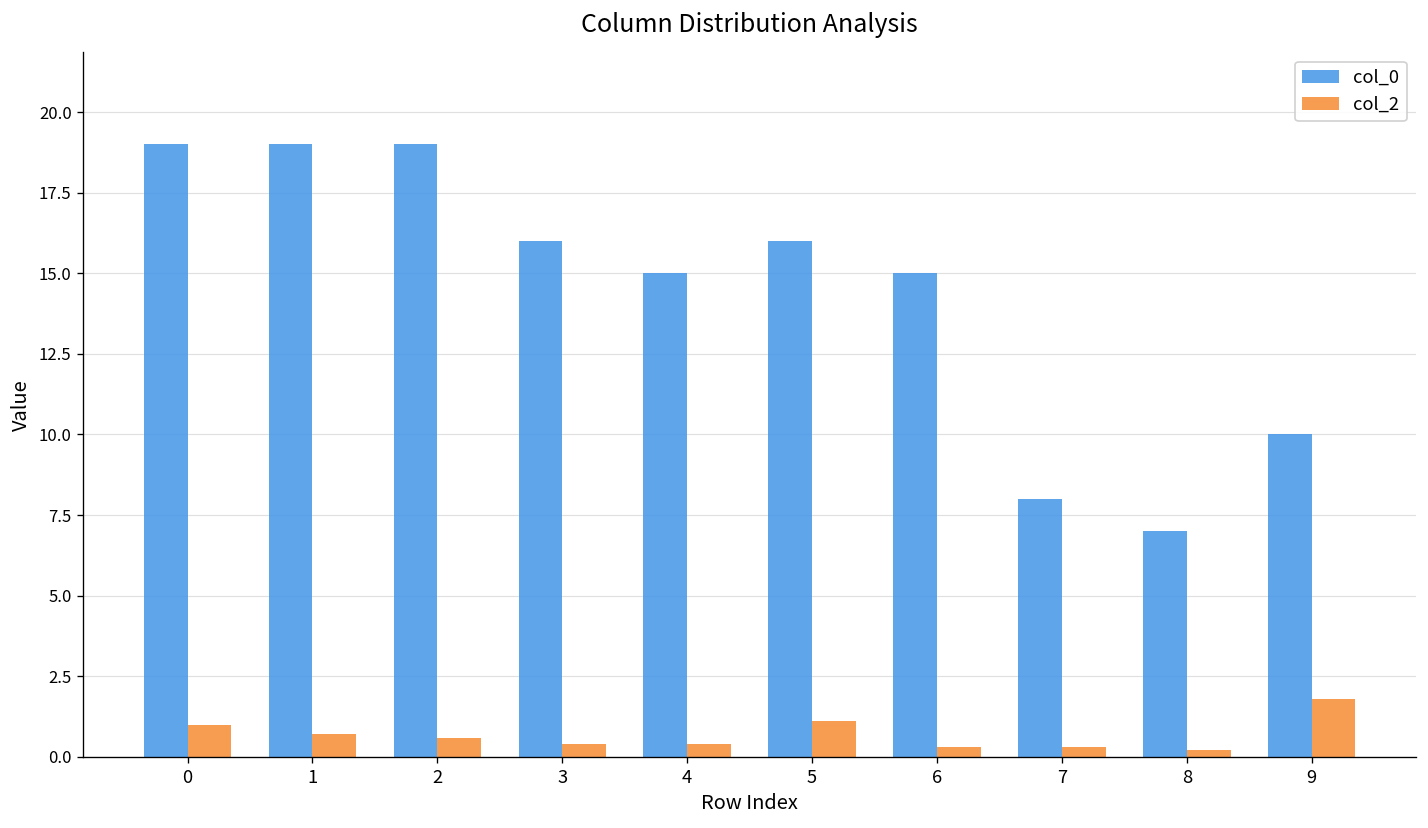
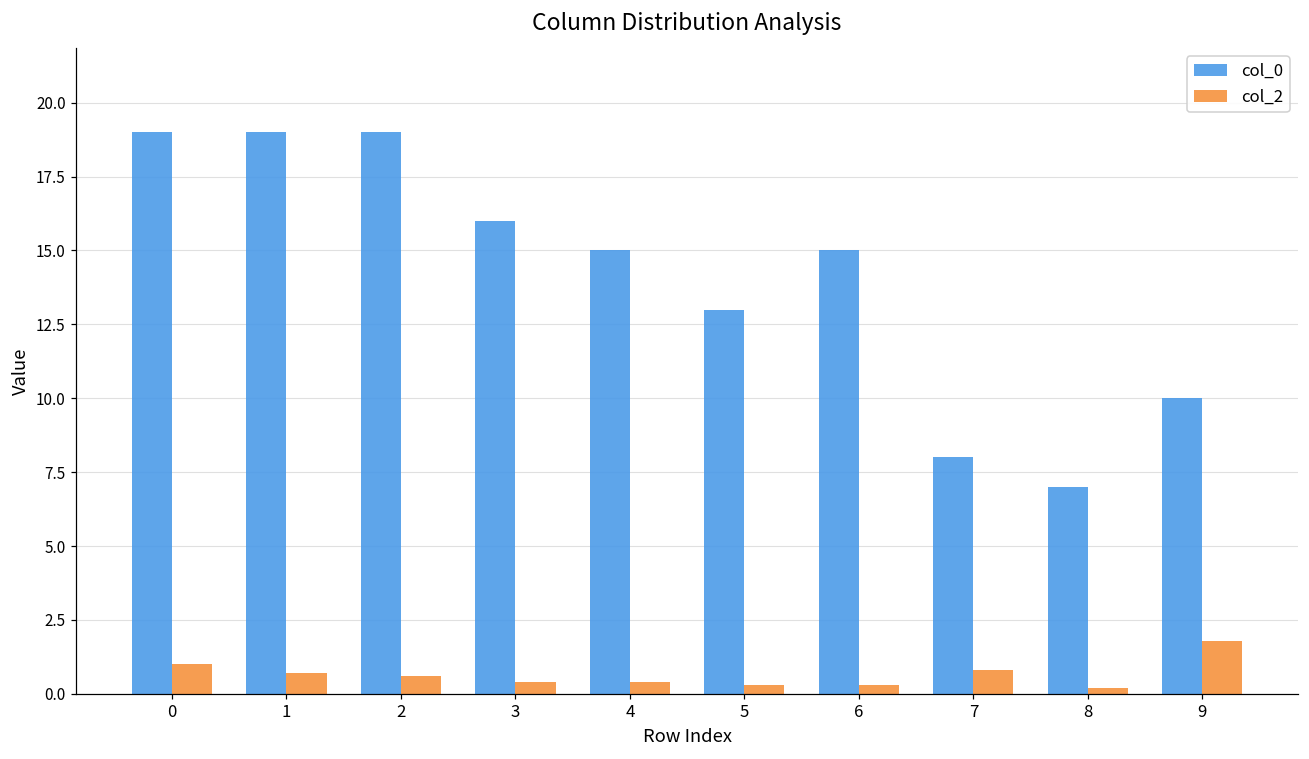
  {
    "col_0": {
      "0": 19,
      "1": 19,
      "2": 19,
      "3": 16,
      "4": 15,
-     "5": 16,
+     "5": 13,
      "6": 15,
      "7": 8,
      "8": 7,
      "9": 10
    },
    "col_2": {
      "0": 1.0,
      "1": 0.7,
      "2": 0.6,
      "3": 0.4,
      "4": 0.4,
-     "5": 1.1,
+     "5": 0.3,
      "6": 0.3,
-     "7": 0.3,
+     "7": 0.8,
      "8": 0.2,
      "9": 1.8
    }
  }
